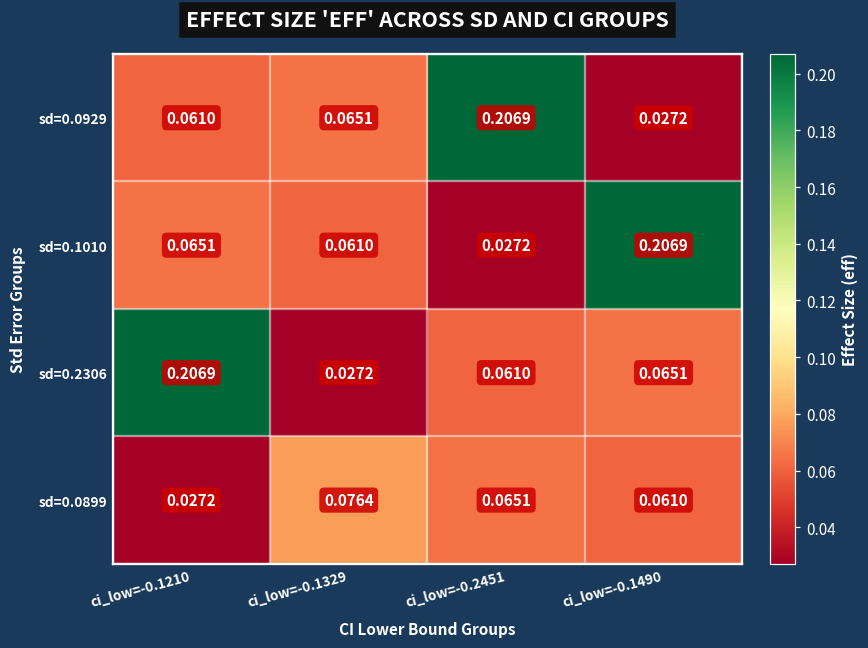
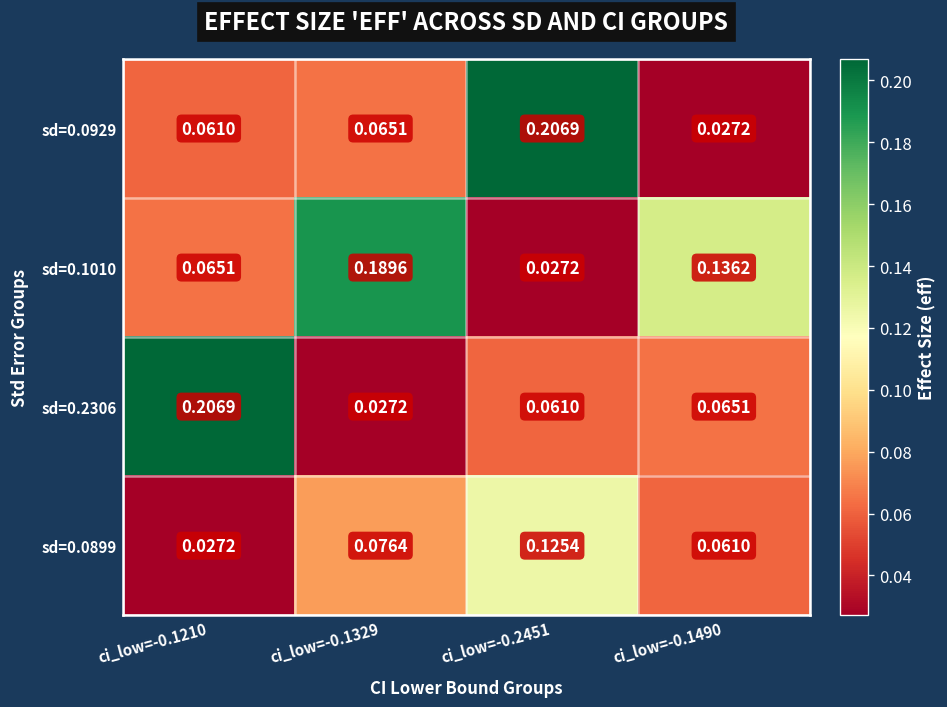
  {
    "sd=0.1010": {
-     "ci_low=-0.1329": 0.0610,
-     "ci_low=-0.1490": 0.2069
+     "ci_low=-0.1329": 0.1896,
+     "ci_low=-0.1490": 0.1362
    },
    "sd=0.0899": {
-     "ci_low=-0.2451": 0.0651
+     "ci_low=-0.2451": 0.1254
    }
  }
